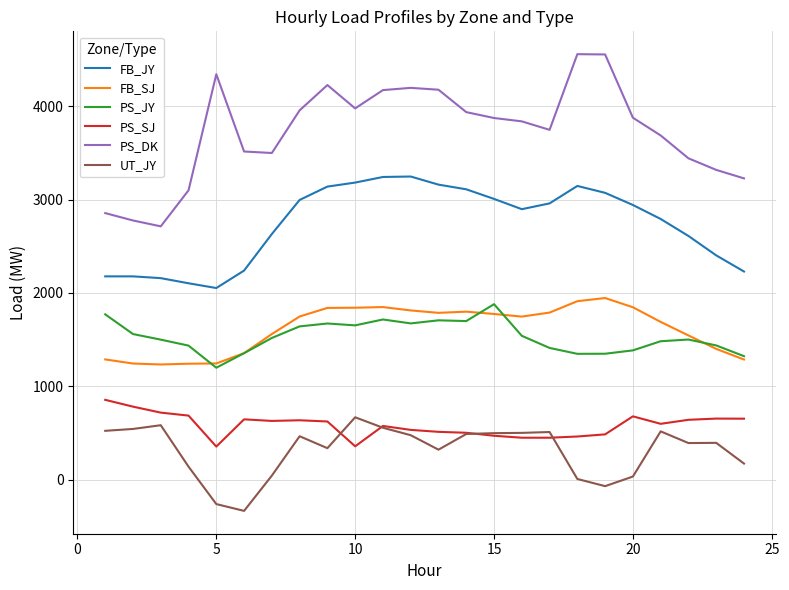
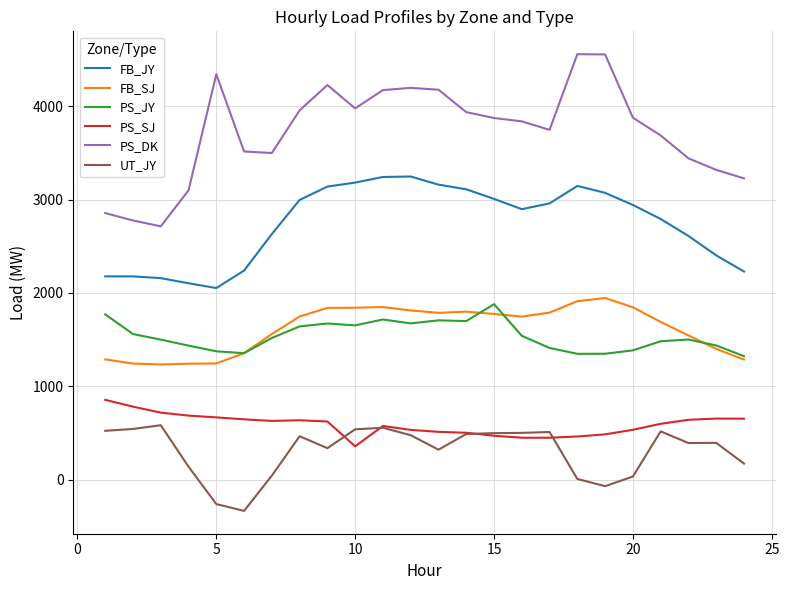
  {
    "FB_JY": {
      "5": 2100,
      "10": 3200,
      "15": 3000,
      "20": 2900
    },
    "FB_SJ": {
      "5": 1200,
      "10": 1800,
      "15": 1800,
      "20": 1800
    },
    "PS_JY": {
-     "5": 1200,
+     "5": 1400,
      "10": 1700,
      "15": 1900,
      "20": 1400
    },
    "PS_SJ": {
-     "5": 400,
+     "5": 700,
      "10": 400,
      "15": 500,
-     "20": 700
+     "20": 500
    },
    "PS_DK": {
      "5": 4300,
      "10": 4000,
      "15": 3900,
      "20": 3900
    },
    "UT_JY": {
      "5": -300,
-     "10": 700,
+     "10": 500,
      "15": 500,
      "20": 0
    }
  }
